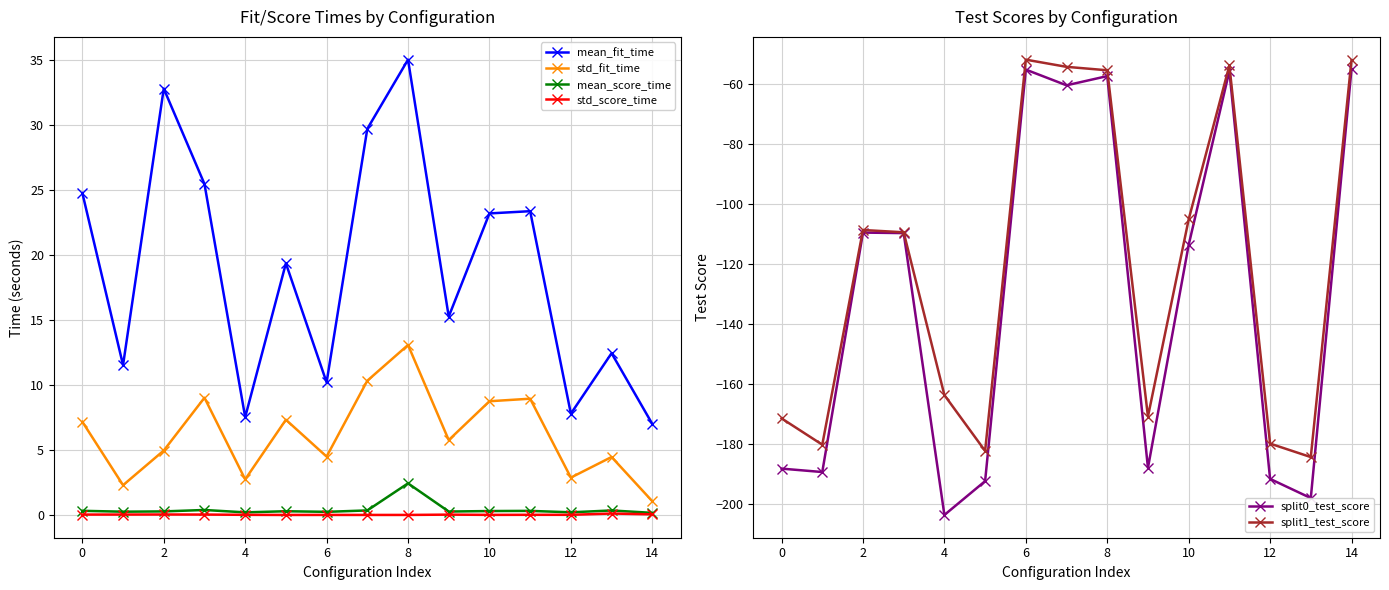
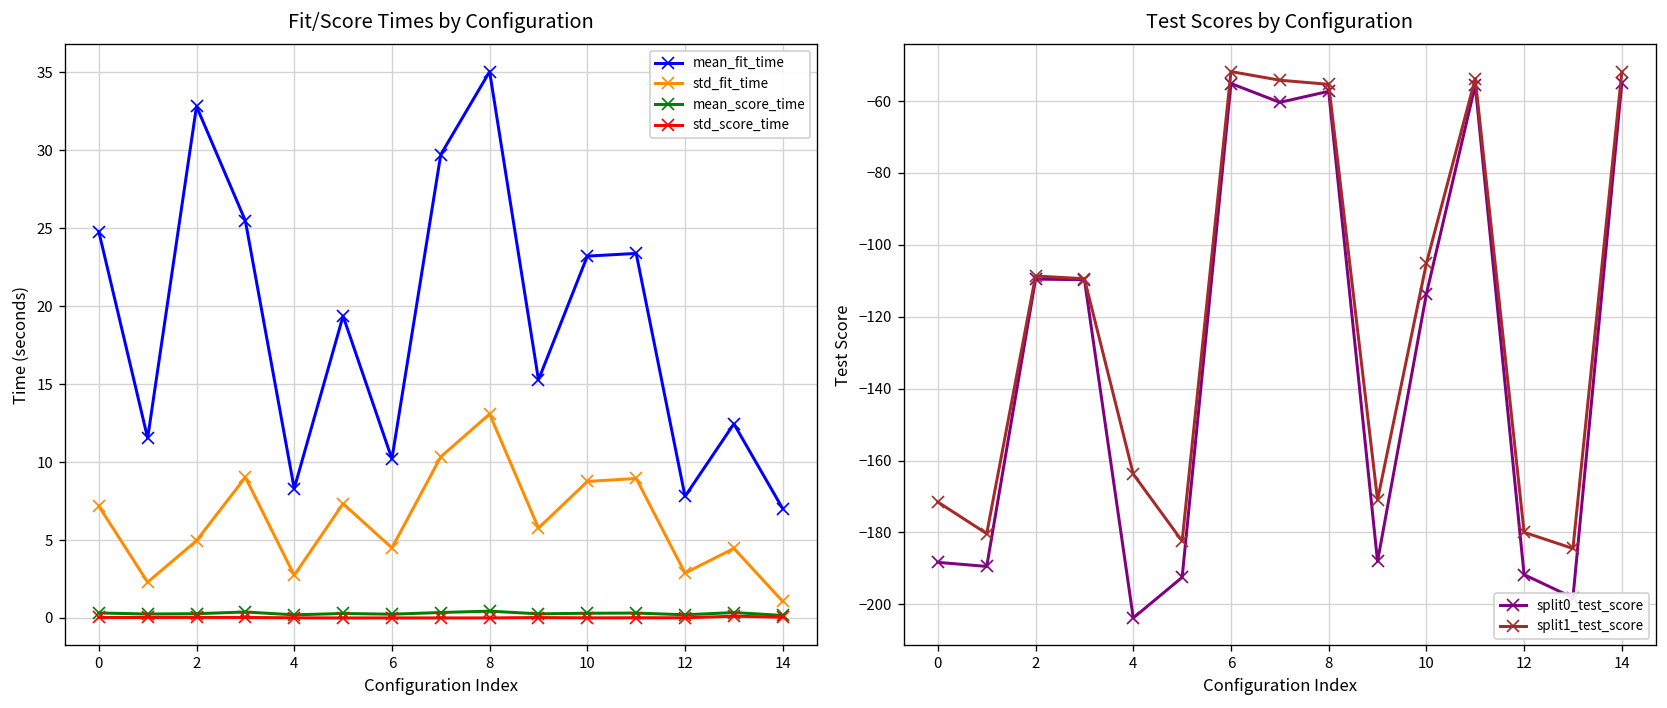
  {
    "Fit/Score Times by Configuration": {
      "mean_fit_time": {
        "0": 24.8,
        "2": 32.8,
-       "4": 7.5,
+       "4": 8.3,
        "6": 10.2,
        "8": 35.1,
        "10": 23.2,
        "12": 7.8,
        "14": 7.0
      },
      "std_fit_time": {
        "0": 7.2,
        "2": 5.0,
        "4": 2.7,
        "6": 4.5,
        "8": 13.1,
        "10": 8.8,
        "12": 2.9,
        "14": 1.1
      },
      "mean_score_time": {
        "0": 0.3,
        "2": 0.3,
        "6": 0.2,
-       "8": 2.4,
+       "8": 0.4,
        "10": 0.3
      },
      "std_score_time": {
        "0": 0.0,
        "2": 0.0,
        "6": 0.0,
        "8": 0.0,
        "10": 0.0
      }
    },
    "Test Scores by Configuration": {
      "split0_test_score": {
        "0": -188,
        "2": -110,
        "4": -204,
        "6": -55,
        "8": -57,
        "10": -114,
        "12": -192,
        "14": -55
      },
      "split1_test_score": {
        "0": -172,
        "2": -109,
        "4": -164,
        "6": -52,
        "8": -55,
        "10": -105,
        "12": -180,
        "14": -52
      }
    }
  }
